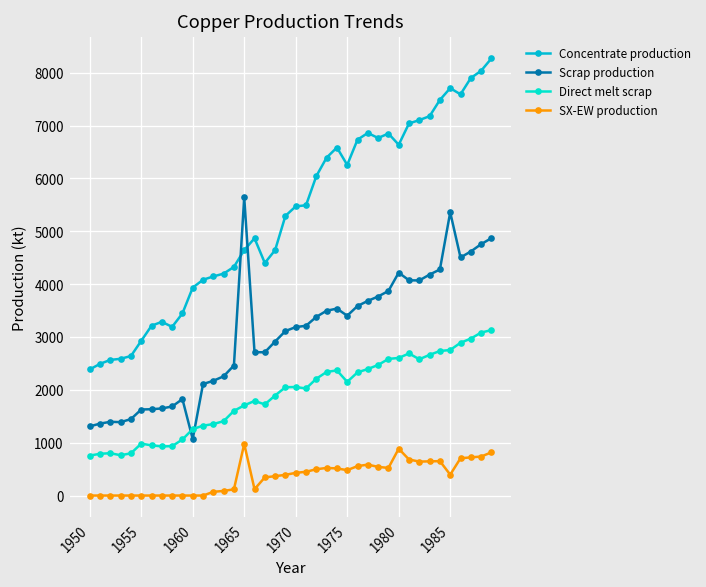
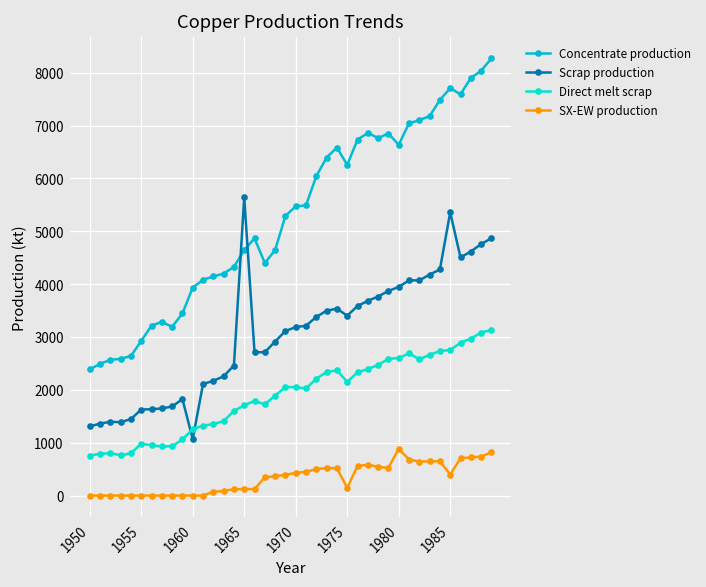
  {
    "Scrap production": {
      "1950": 1300,
      "1955": 1600,
      "1960": 1100,
      "1965": 5600,
      "1970": 3200,
      "1975": 3400,
-     "1980": 4200,
+     "1980": 3900,
      "1985": 5400
    },
    "SX-EW production": {
      "1950": 0,
      "1955": 0,
      "1960": 0,
-     "1965": 1000,
+     "1965": 100,
      "1970": 400,
-     "1975": 500,
+     "1975": 100,
      "1980": 900,
      "1985": 400
    }
  }
